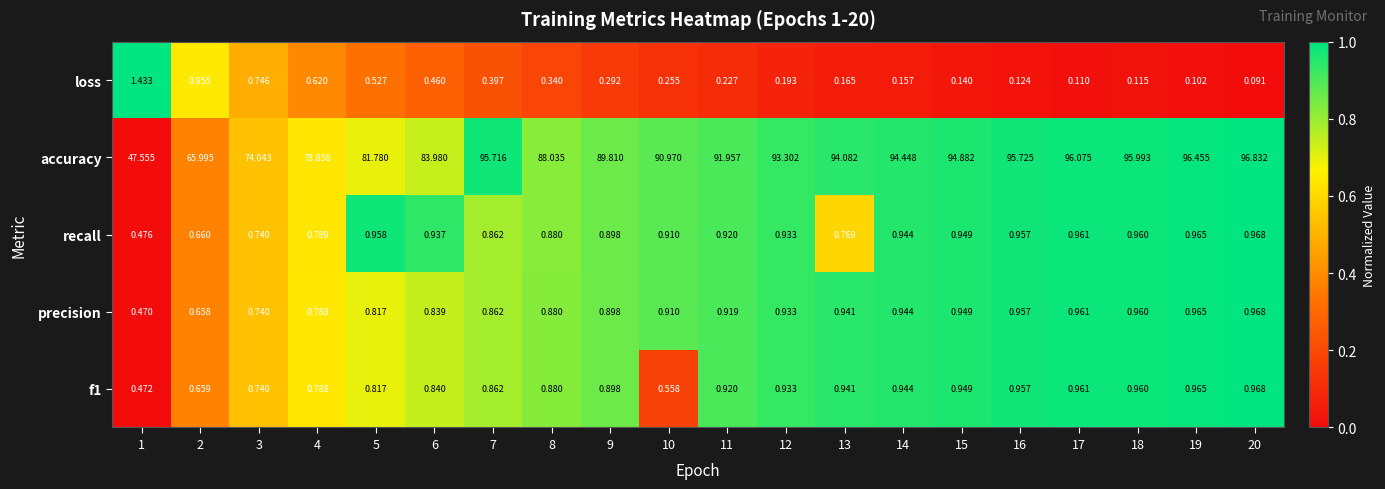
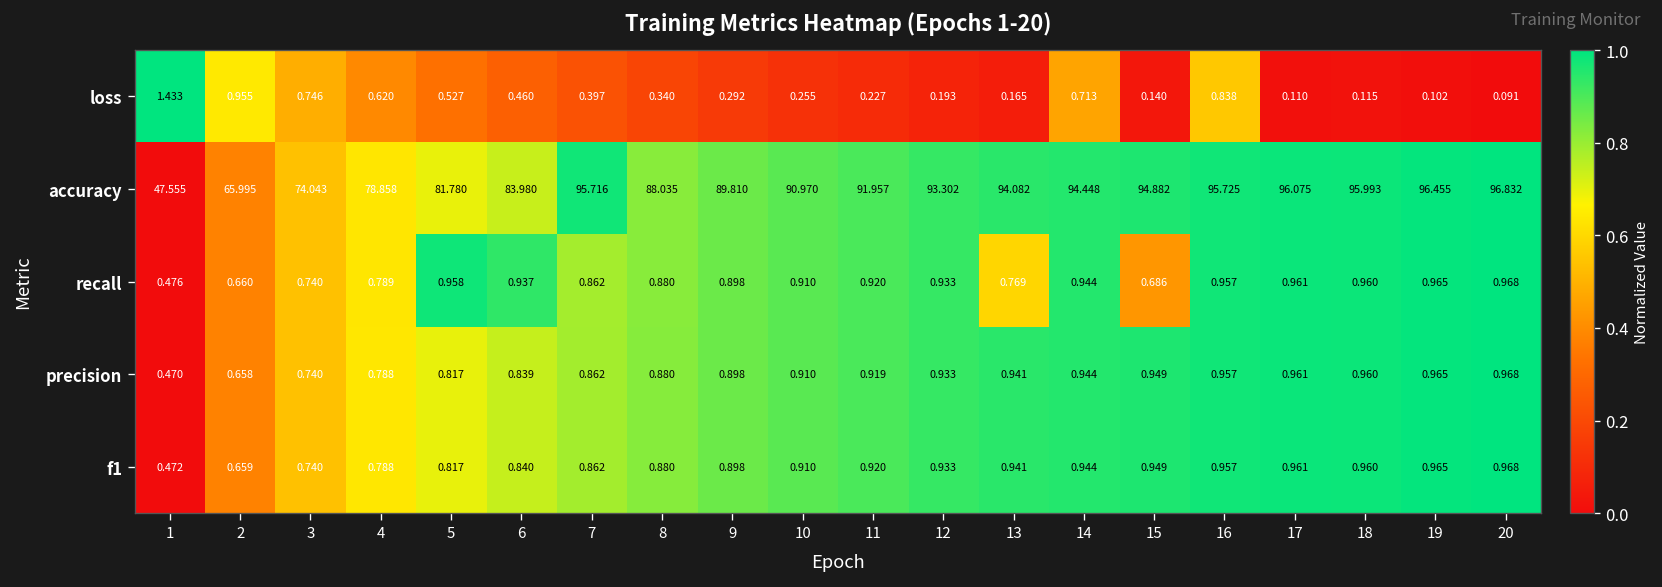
  {
    "loss": {
      "1": 1.433,
      "2": 0.955,
      "3": 0.746,
      "4": 0.620,
      "5": 0.527,
      "6": 0.460,
      "7": 0.397,
      "8": 0.340,
      "9": 0.292,
      "10": 0.255,
      "11": 0.227,
      "12": 0.193,
      "13": 0.165,
-     "14": 0.157,
+     "14": 0.713,
      "15": 0.140,
-     "16": 0.124,
+     "16": 0.838,
      "17": 0.110,
      "18": 0.115,
      "19": 0.102,
      "20": 0.091
    },
    "accuracy": {
      "1": 47.555,
      "2": 65.995,
      "3": 74.043,
      "4": 78.858,
      "5": 81.780,
      "6": 83.980,
      "7": 95.716,
      "8": 88.035,
      "9": 89.810,
      "10": 90.970,
      "11": 91.957,
      "12": 93.302,
      "13": 94.082,
      "14": 94.448,
      "15": 94.882,
      "16": 95.725,
      "17": 96.075,
      "18": 95.993,
      "19": 96.455,
      "20": 96.832
    },
    "recall": {
      "1": 0.476,
      "2": 0.660,
      "3": 0.740,
      "4": 0.789,
      "5": 0.958,
      "6": 0.937,
      "7": 0.862,
      "8": 0.880,
      "9": 0.898,
      "10": 0.910,
      "11": 0.920,
      "12": 0.933,
      "13": 0.769,
      "14": 0.944,
-     "15": 0.949,
+     "15": 0.686,
      "16": 0.957,
      "17": 0.961,
      "18": 0.960,
      "19": 0.965,
      "20": 0.968
    },
    "precision": {
      "1": 0.470,
      "2": 0.658,
      "3": 0.740,
      "4": 0.788,
      "5": 0.817,
      "6": 0.839,
      "7": 0.862,
      "8": 0.880,
      "9": 0.898,
      "10": 0.910,
      "11": 0.919,
      "12": 0.933,
      "13": 0.941,
      "14": 0.944,
      "15": 0.949,
      "16": 0.957,
      "17": 0.961,
      "18": 0.960,
      "19": 0.965,
      "20": 0.968
    },
    "f1": {
      "1": 0.472,
      "2": 0.659,
      "3": 0.740,
      "4": 0.788,
      "5": 0.817,
      "6": 0.840,
      "7": 0.862,
      "8": 0.880,
      "9": 0.898,
-     "10": 0.558,
+     "10": 0.910,
      "11": 0.920,
      "12": 0.933,
      "13": 0.941,
      "14": 0.944,
      "15": 0.949,
      "16": 0.957,
      "17": 0.961,
      "18": 0.960,
      "19": 0.965,
      "20": 0.968
    }
  }
